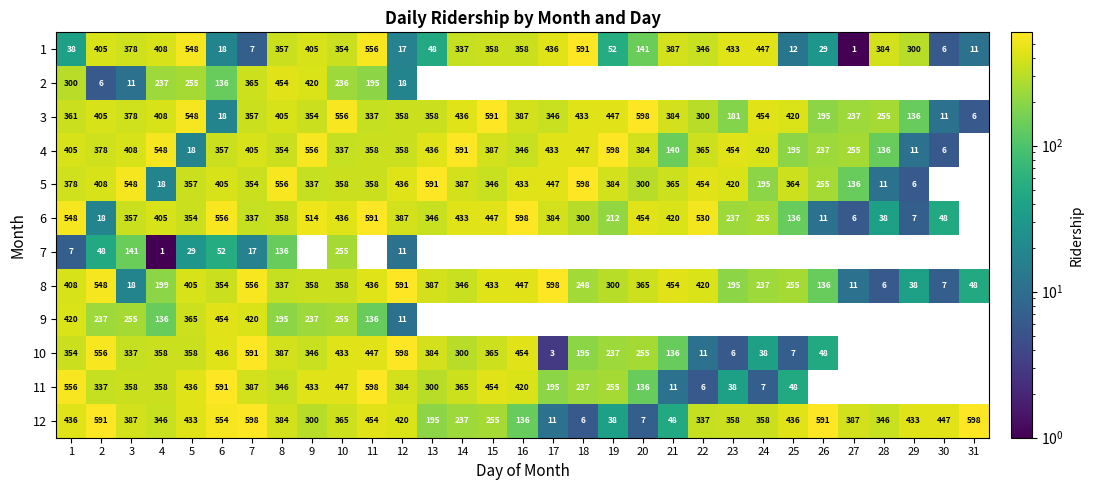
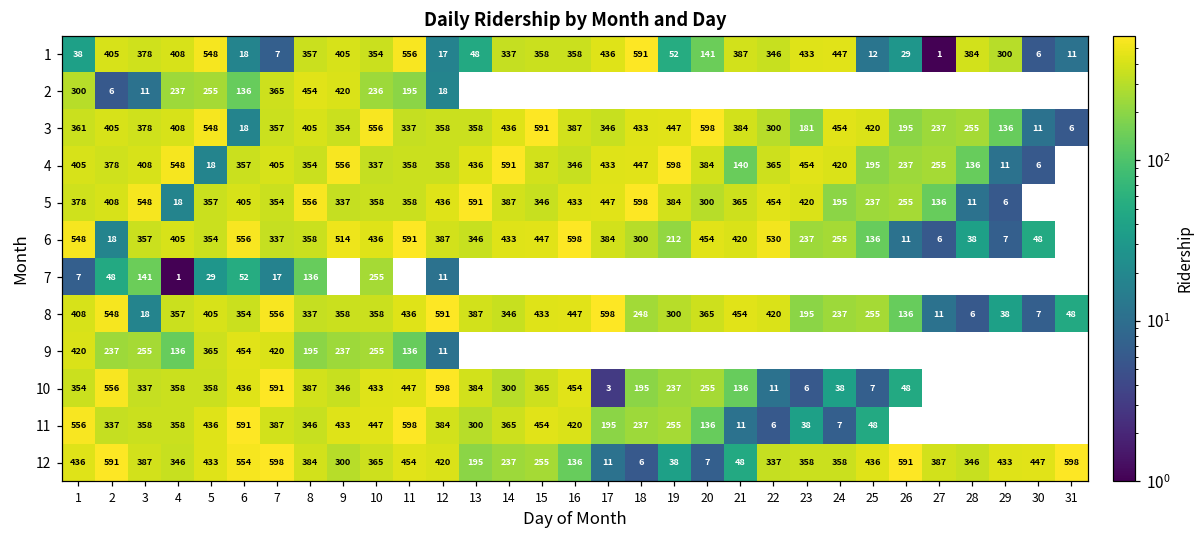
  {
    "5": {
      "1": 378,
      "2": 408,
      "3": 548,
      "4": 18,
      "5": 357,
      "6": 405,
      "7": 354,
      "8": 556,
      "9": 337,
      "10": 358,
      "11": 358,
      "12": 436,
      "13": 591,
      "14": 387,
      "15": 346,
      "16": 433,
      "17": 447,
      "18": 598,
      "19": 384,
      "20": 300,
      "21": 365,
      "22": 454,
      "23": 420,
      "24": 195,
-     "25": 364,
+     "25": 237,
      "26": 255,
      "27": 136,
      "28": 11,
      "29": 6
    },
    "8": {
      "1": 408,
      "2": 548,
      "3": 18,
-     "4": 199,
+     "4": 357,
      "5": 405,
      "6": 354,
      "7": 556,
      "8": 337,
      "9": 358,
      "10": 358,
      "11": 436,
      "12": 591,
      "13": 387,
      "14": 346,
      "15": 433,
      "16": 447,
      "17": 598,
      "18": 248,
      "19": 300,
      "20": 365,
      "21": 454,
      "22": 420,
      "23": 195,
      "24": 237,
      "25": 255,
      "26": 136,
      "27": 11,
      "28": 6,
      "29": 38,
      "30": 7,
      "31": 48
    }
  }
